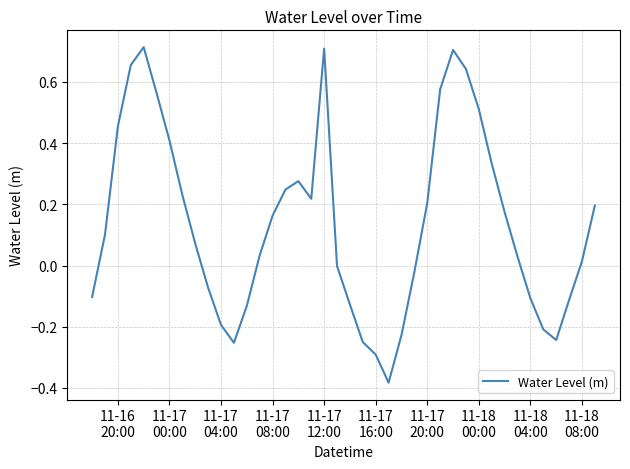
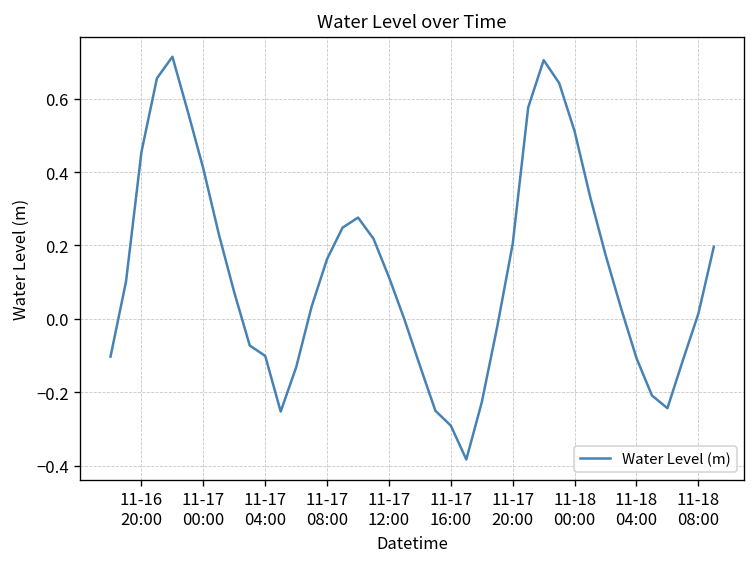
  {
    "11-16 20:00": 0.45,
    "11-17 00:00": 0.41,
-   "11-17 04:00": -0.19,
+   "11-17 04:00": -0.10,
    "11-17 08:00": 0.16,
-   "11-17 12:00": 0.71,
+   "11-17 12:00": 0.11,
    "11-17 16:00": -0.29,
    "11-17 20:00": 0.20,
    "11-18 00:00": 0.51,
    "11-18 04:00": -0.11,
    "11-18 08:00": 0.01
  }
